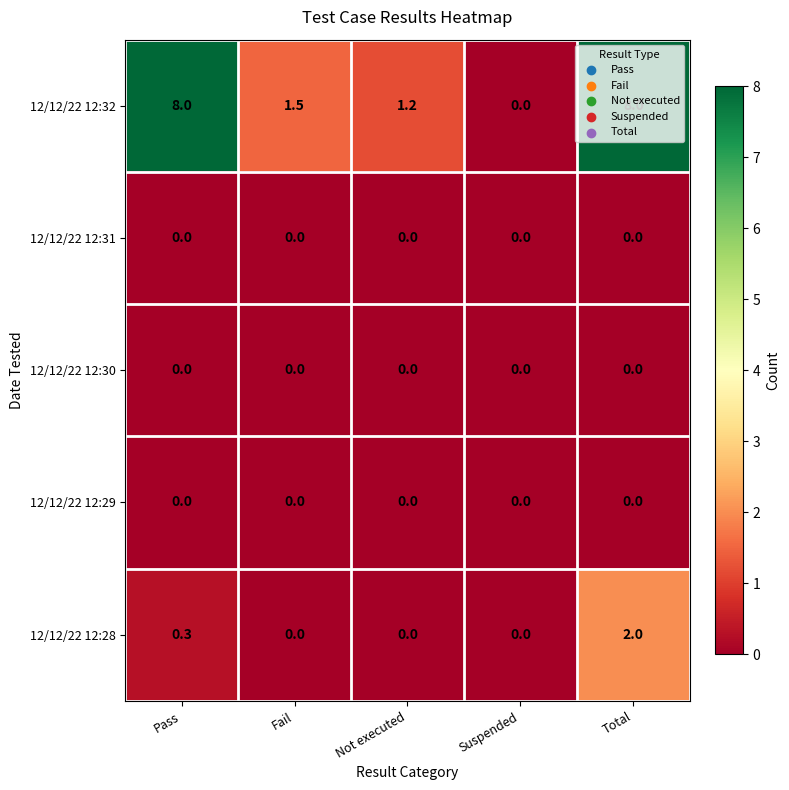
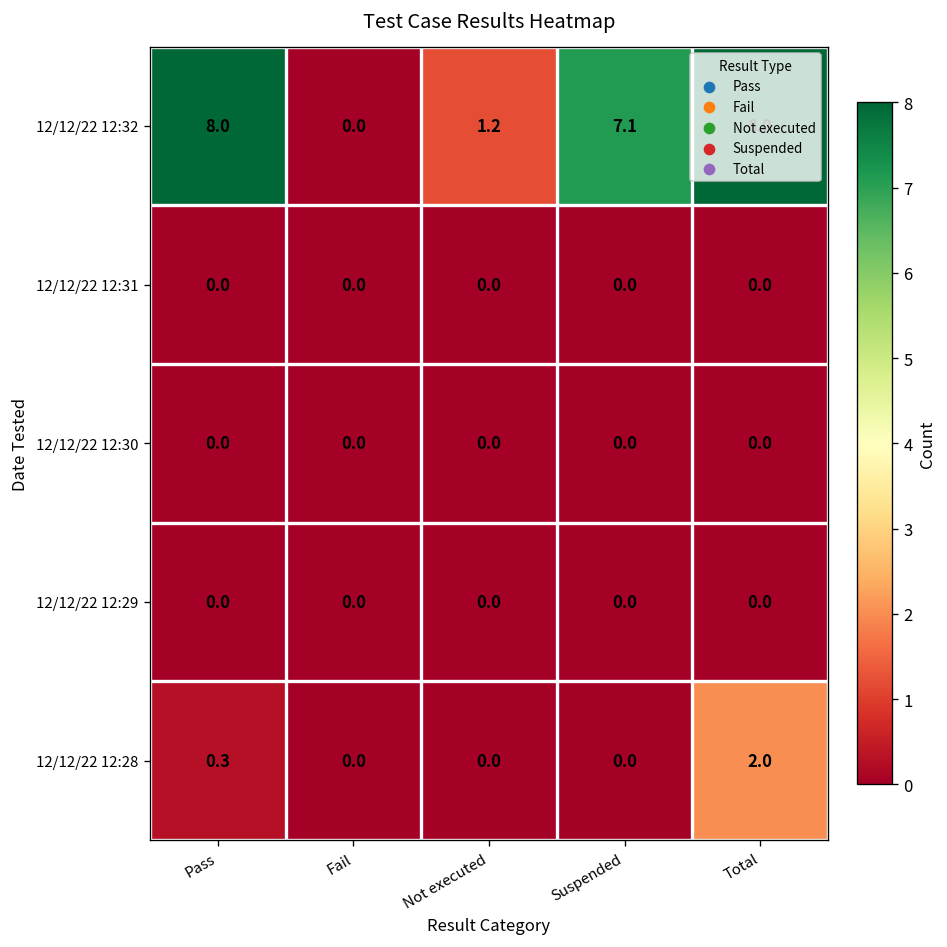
  {
    "12/12/22 12:32": {
      "Pass": 8.0,
-     "Fail": 1.5,
+     "Fail": 0.0,
      "Not executed": 1.2,
-     "Suspended": 0.0
+     "Suspended": 7.1
    },
    "12/12/22 12:31": {
      "Pass": 0.0,
      "Fail": 0.0,
      "Not executed": 0.0,
      "Suspended": 0.0,
      "Total": 0.0
    },
    "12/12/22 12:30": {
      "Pass": 0.0,
      "Fail": 0.0,
      "Not executed": 0.0,
      "Suspended": 0.0,
      "Total": 0.0
    },
    "12/12/22 12:29": {
      "Pass": 0.0,
      "Fail": 0.0,
      "Not executed": 0.0,
      "Suspended": 0.0,
      "Total": 0.0
    },
    "12/12/22 12:28": {
      "Pass": 0.3,
      "Fail": 0.0,
      "Not executed": 0.0,
      "Suspended": 0.0,
      "Total": 2.0
    }
  }
